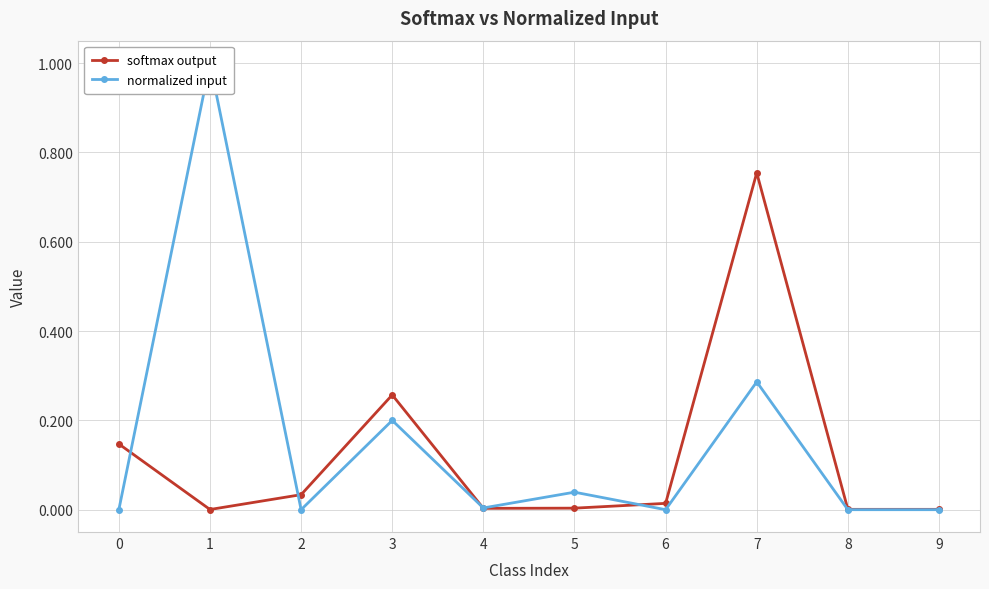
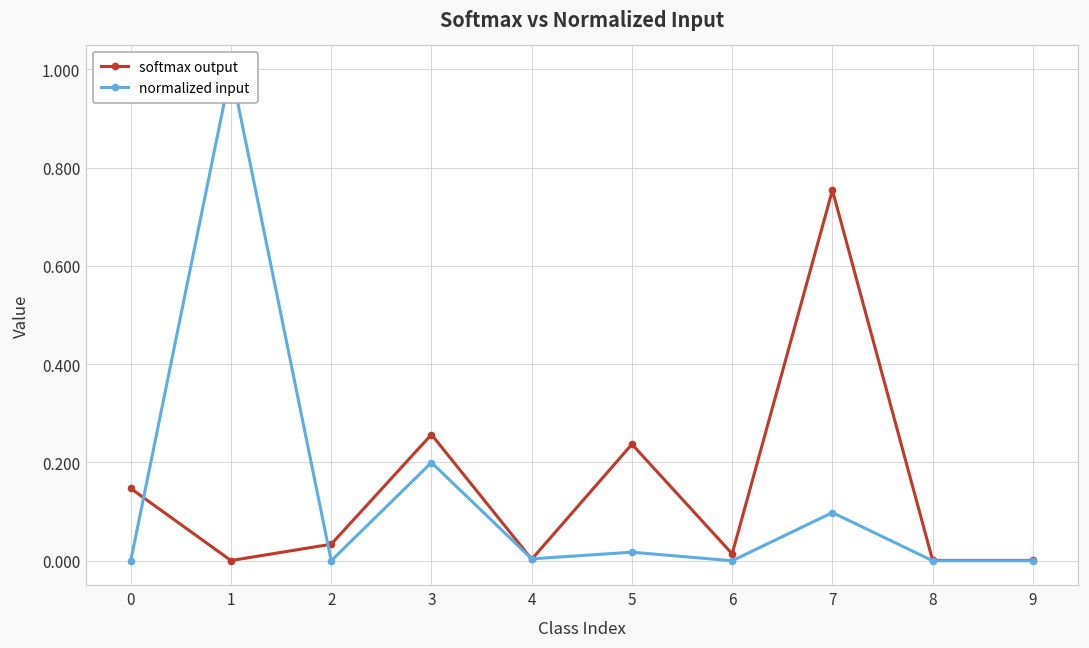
  {
    "softmax output": {
      "0": 0.15,
      "1": 0.00,
      "2": 0.03,
      "3": 0.26,
-     "5": 0.00,
+     "5": 0.24,
      "6": 0.01,
      "7": 0.75
    },
    "normalized input": {
      "0": 0.00,
      "2": 0.00,
      "3": 0.20,
-     "5": 0.04,
+     "5": 0.02,
      "6": 0.00,
-     "7": 0.29
+     "7": 0.10
    }
  }
